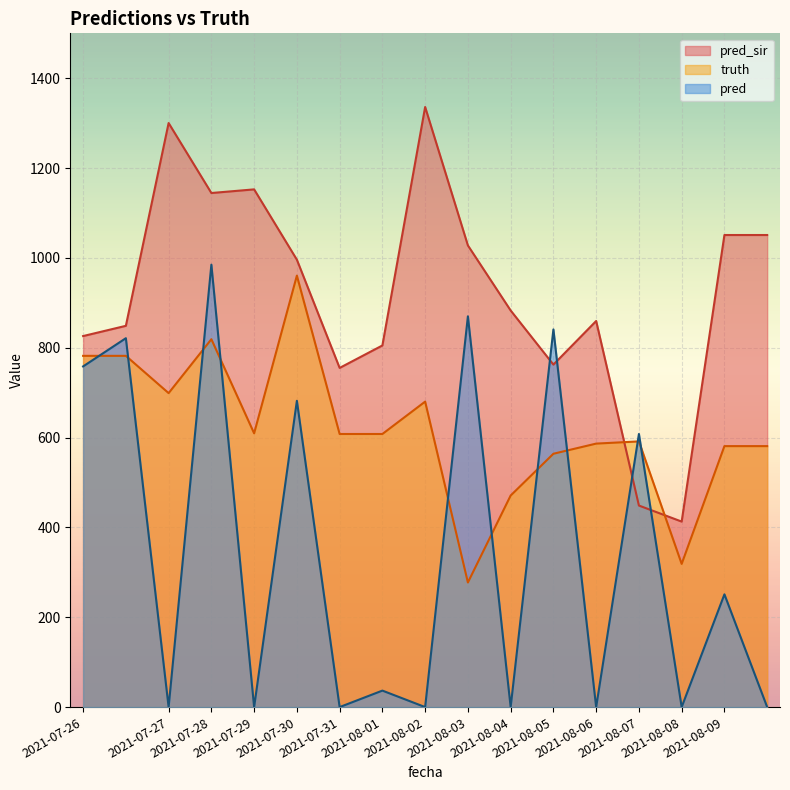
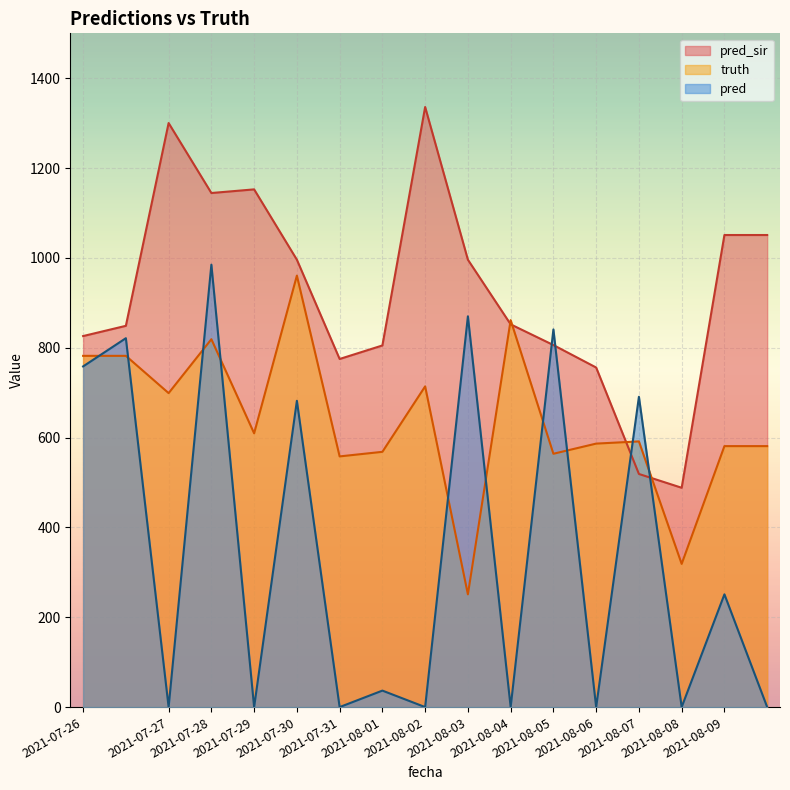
  {
    "pred_sir": {
      "2021-07-27": 1300,
      "2021-07-28": 1140,
      "2021-07-29": 1150,
      "2021-07-30": 1000,
-     "2021-07-31": 760,
+     "2021-07-31": 780,
      "2021-08-01": 810,
      "2021-08-02": 1340,
-     "2021-08-03": 1030,
-     "2021-08-04": 880,
-     "2021-08-05": 760,
-     "2021-08-06": 860,
-     "2021-08-07": 450,
-     "2021-08-08": 410
+     "2021-08-03": 1000,
+     "2021-08-04": 850,
+     "2021-08-05": 810,
+     "2021-08-06": 760,
+     "2021-08-07": 520,
+     "2021-08-08": 490
    },
    "truth": {
      "2021-07-27": 700,
      "2021-07-28": 820,
      "2021-07-29": 610,
      "2021-07-30": 960,
-     "2021-07-31": 610,
-     "2021-08-01": 610,
-     "2021-08-02": 680,
-     "2021-08-03": 280,
-     "2021-08-04": 470,
+     "2021-07-31": 560,
+     "2021-08-01": 570,
+     "2021-08-02": 710,
+     "2021-08-03": 250,
+     "2021-08-04": 860,
      "2021-08-05": 560,
      "2021-08-06": 590,
      "2021-08-07": 590,
      "2021-08-08": 320
    },
    "pred": {
      "2021-07-27": 0,
      "2021-07-28": 990,
      "2021-07-29": 0,
      "2021-07-30": 680,
      "2021-07-31": 0,
      "2021-08-01": 40,
      "2021-08-02": 0,
      "2021-08-03": 870,
      "2021-08-04": 0,
      "2021-08-05": 840,
      "2021-08-06": 0,
-     "2021-08-07": 610,
+     "2021-08-07": 690,
      "2021-08-08": 0
    }
  }
